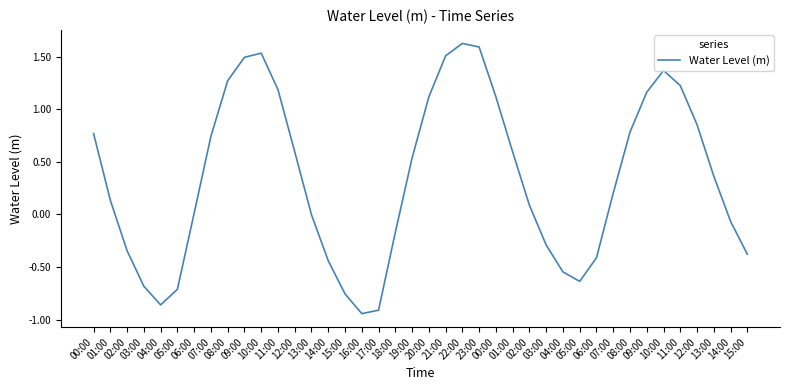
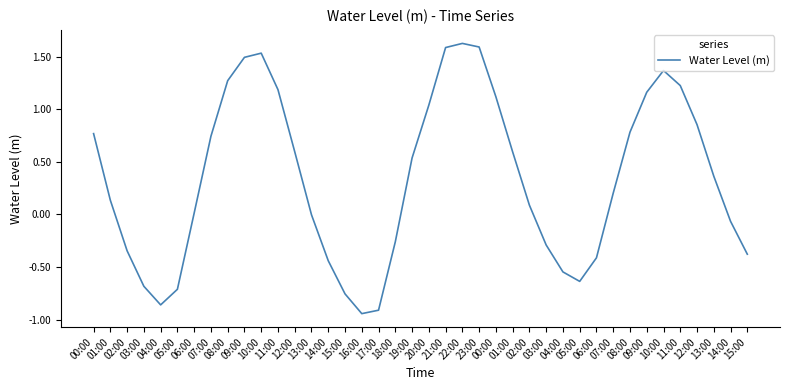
  {
    "16:00": -0.94,
    "17:00": -0.91,
-   "18:00": -0.17,
+   "18:00": -0.26,
    "19:00": 0.54,
-   "20:00": 1.12,
-   "21:00": 1.51,
+   "20:00": 1.04,
+   "21:00": 1.59,
    "22:00": 1.63,
    "23:00": 1.59
  }
